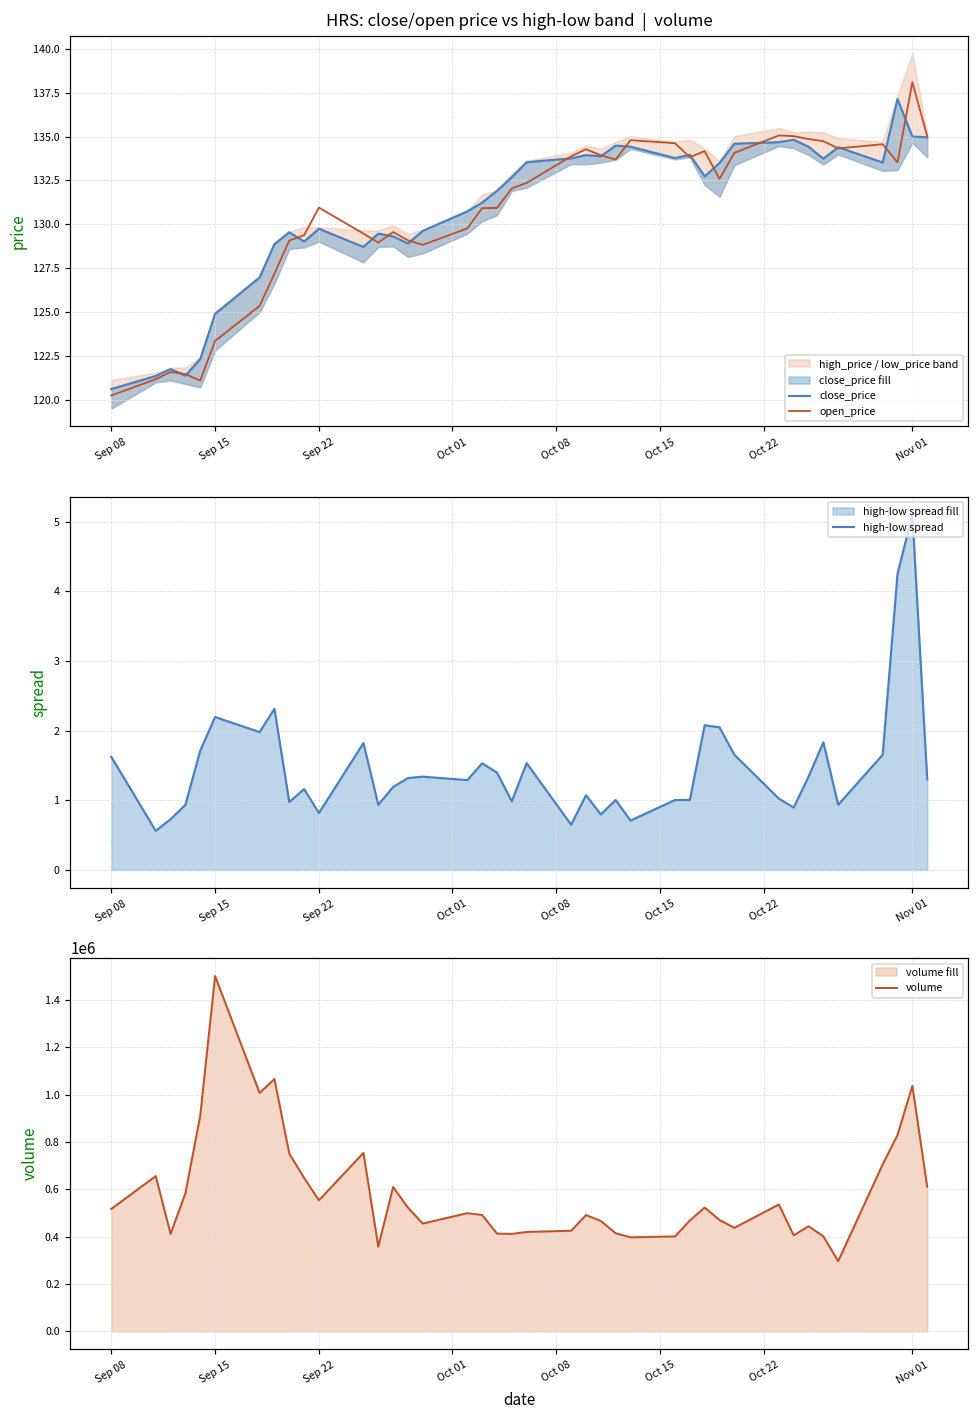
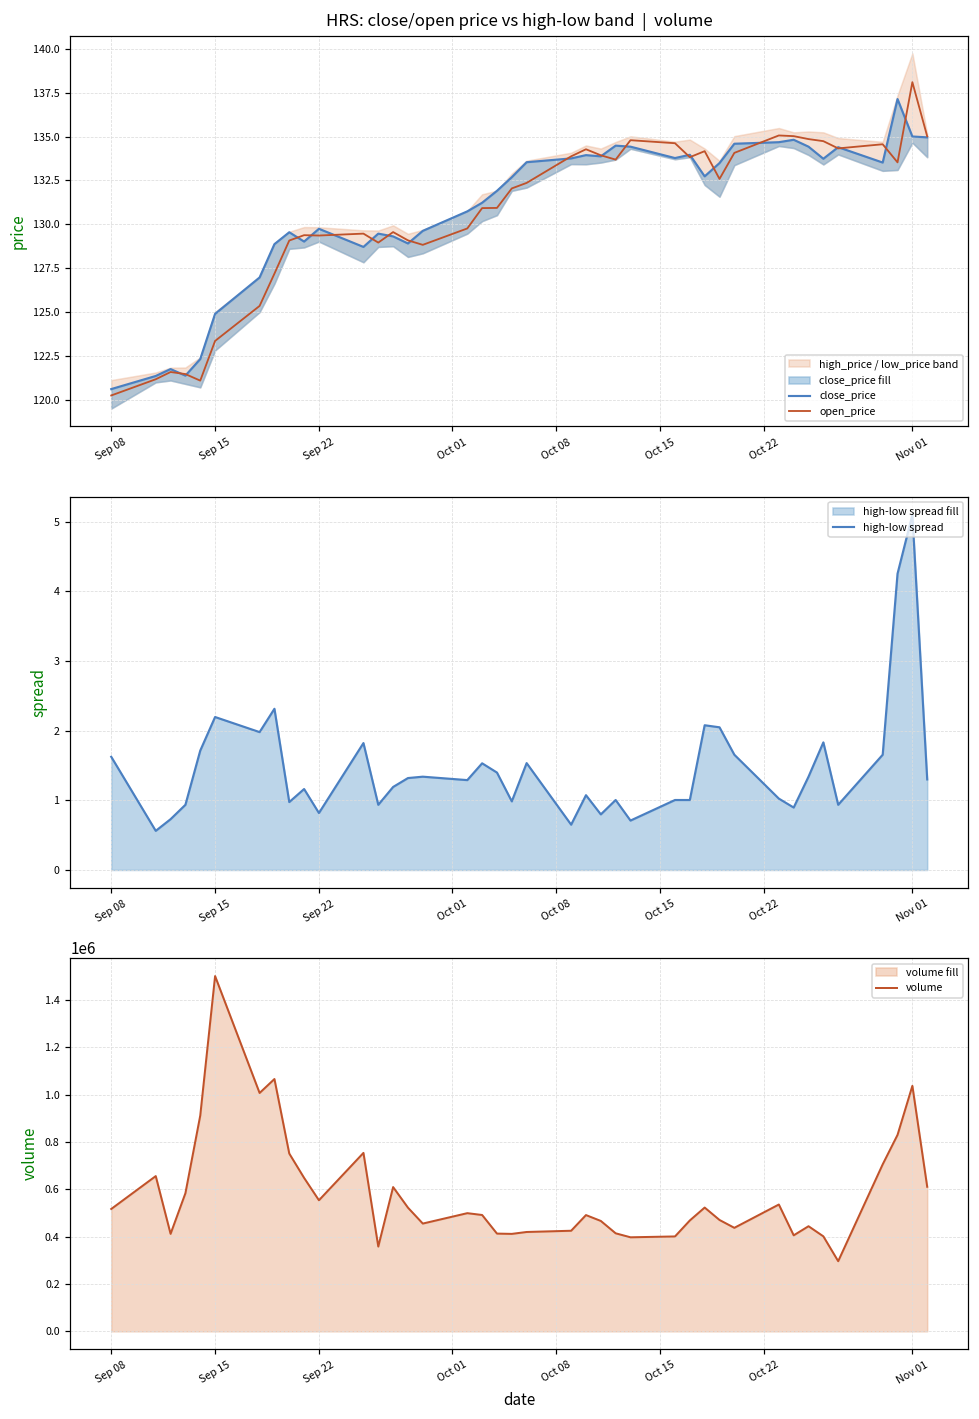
  {
    "HRS: close/open price vs high-low band | volume": {
      "close_price fill": {
        "Sep 08": 120.6,
        "Nov 01": 135.0
      },
      "open_price": {
        "Sep 08": 120.2,
        "Sep 15": 123.3,
-       "Sep 22": 130.9,
+       "Sep 22": 129.4,
        "Nov 01": 138.1
      }
    }
  }
